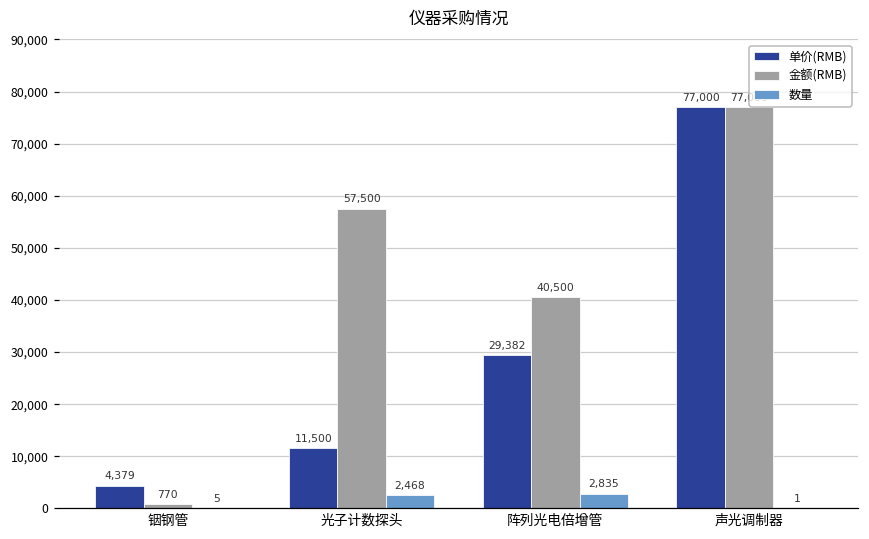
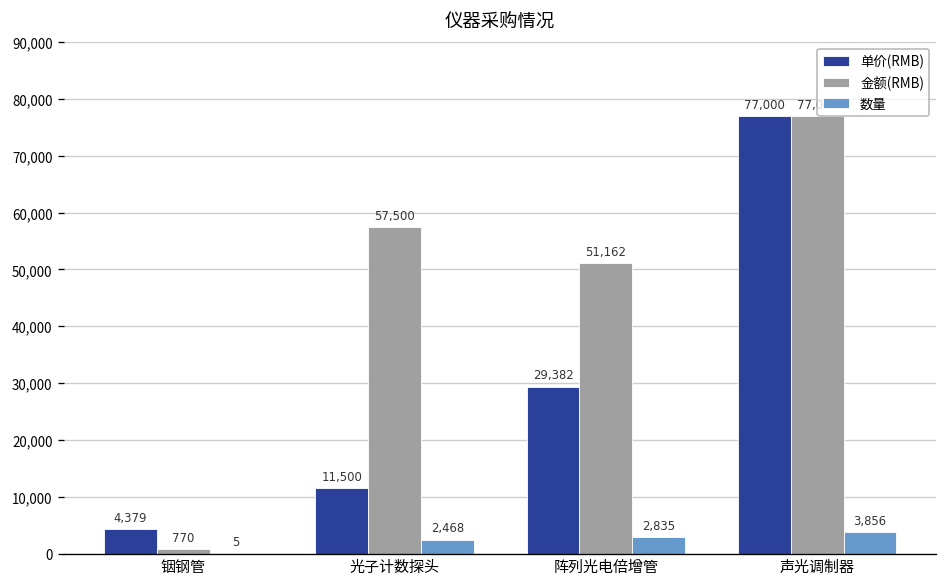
  {
    "单价(RMB)": {
      "铟钢管": "4,379",
      "光子计数探头": "11,500",
      "阵列光电倍增管": "29,382",
      "声光调制器": "77,000"
    },
    "金额(RMB)": {
      "铟钢管": "770",
      "光子计数探头": "57,500",
-     "阵列光电倍增管": "40,500"
+     "阵列光电倍增管": "51,162"
    },
    "数量": {
      "铟钢管": "5",
      "光子计数探头": "2,468",
      "阵列光电倍增管": "2,835",
-     "声光调制器": "1"
+     "声光调制器": "3,856"
    }
  }
